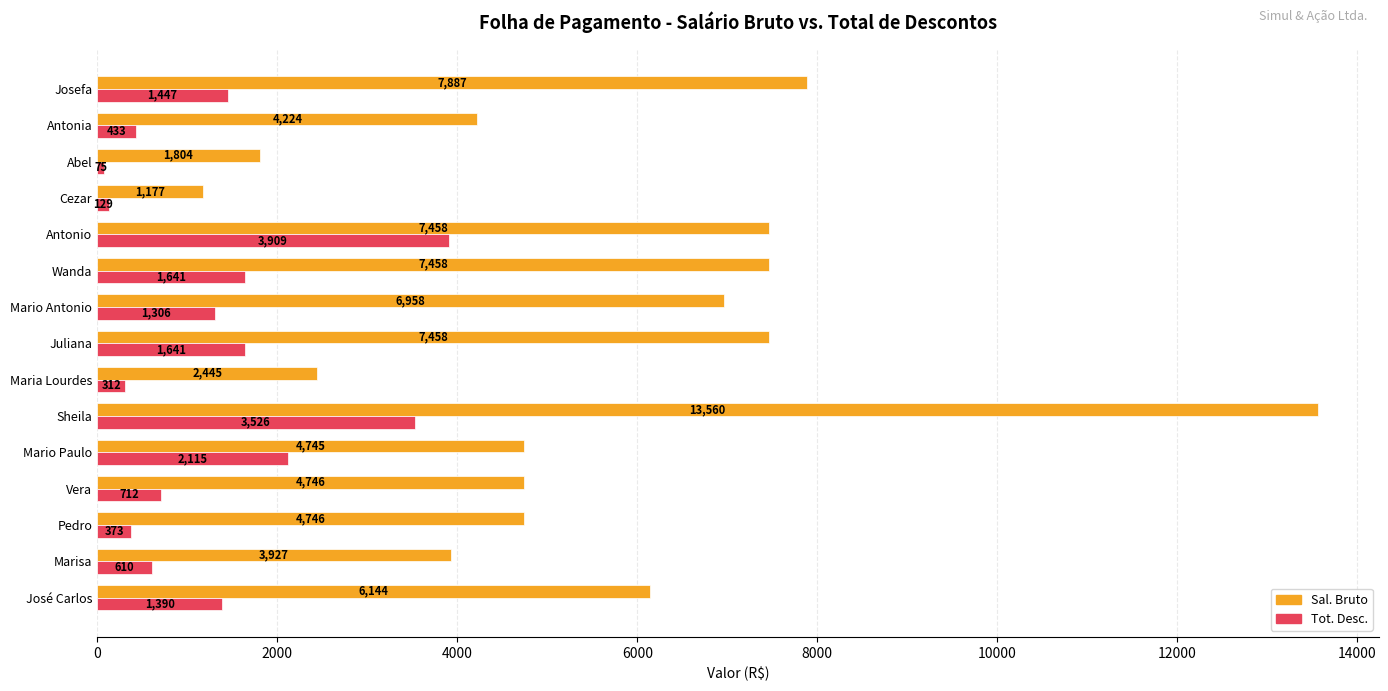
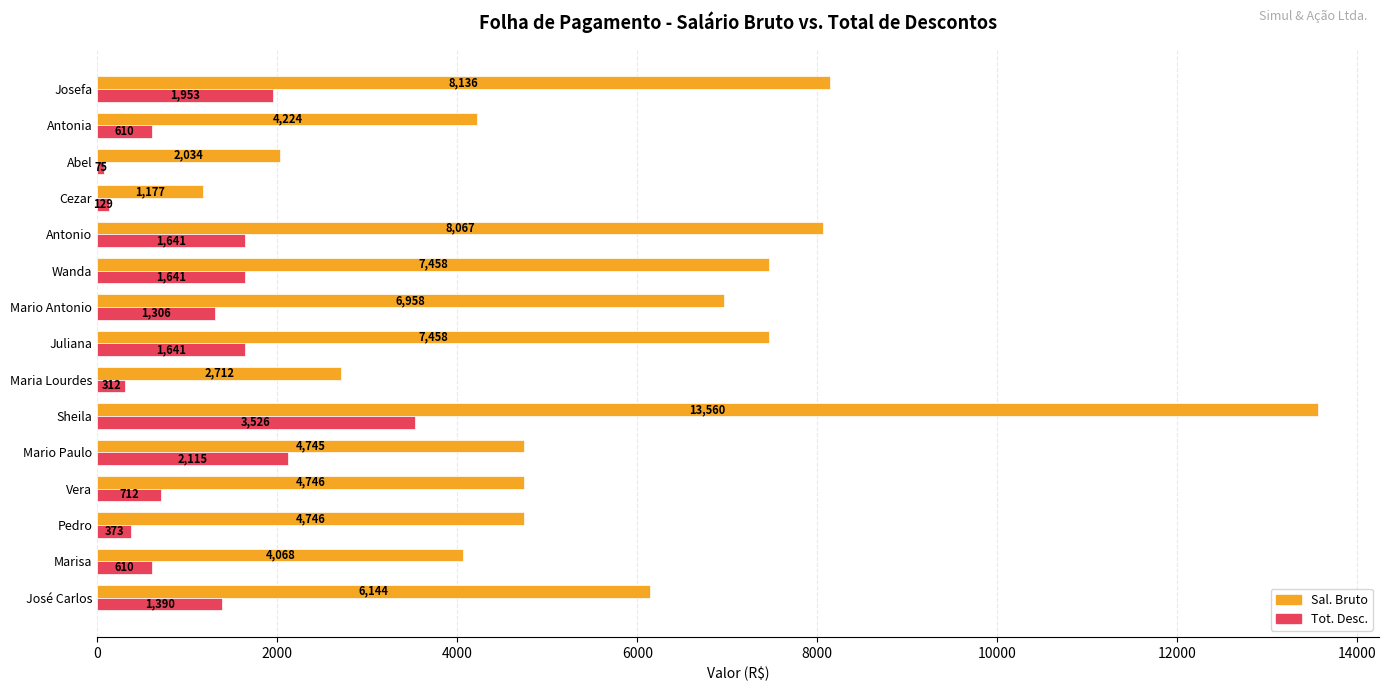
  {
    "Sal. Bruto": {
-     "Josefa": "7,887",
+     "Josefa": "8,136",
      "Antonia": "4,224",
-     "Abel": "1,804",
+     "Abel": "2,034",
      "Cezar": "1,177",
-     "Antonio": "7,458",
+     "Antonio": "8,067",
      "Wanda": "7,458",
      "Mario Antonio": "6,958",
      "Juliana": "7,458",
-     "Maria Lourdes": "2,445",
+     "Maria Lourdes": "2,712",
      "Sheila": "13,560",
      "Mario Paulo": "4,745",
      "Vera": "4,746",
      "Pedro": "4,746",
-     "Marisa": "3,927",
+     "Marisa": "4,068",
      "José Carlos": "6,144"
    },
    "Tot. Desc.": {
-     "Josefa": "1,447",
-     "Antonia": "433",
+     "Josefa": "1,953",
+     "Antonia": "610",
      "Abel": "75",
      "Cezar": "129",
-     "Antonio": "3,909",
+     "Antonio": "1,641",
      "Wanda": "1,641",
      "Mario Antonio": "1,306",
      "Juliana": "1,641",
      "Maria Lourdes": "312",
      "Sheila": "3,526",
      "Mario Paulo": "2,115",
      "Vera": "712",
      "Pedro": "373",
      "Marisa": "610",
      "José Carlos": "1,390"
    }
  }
